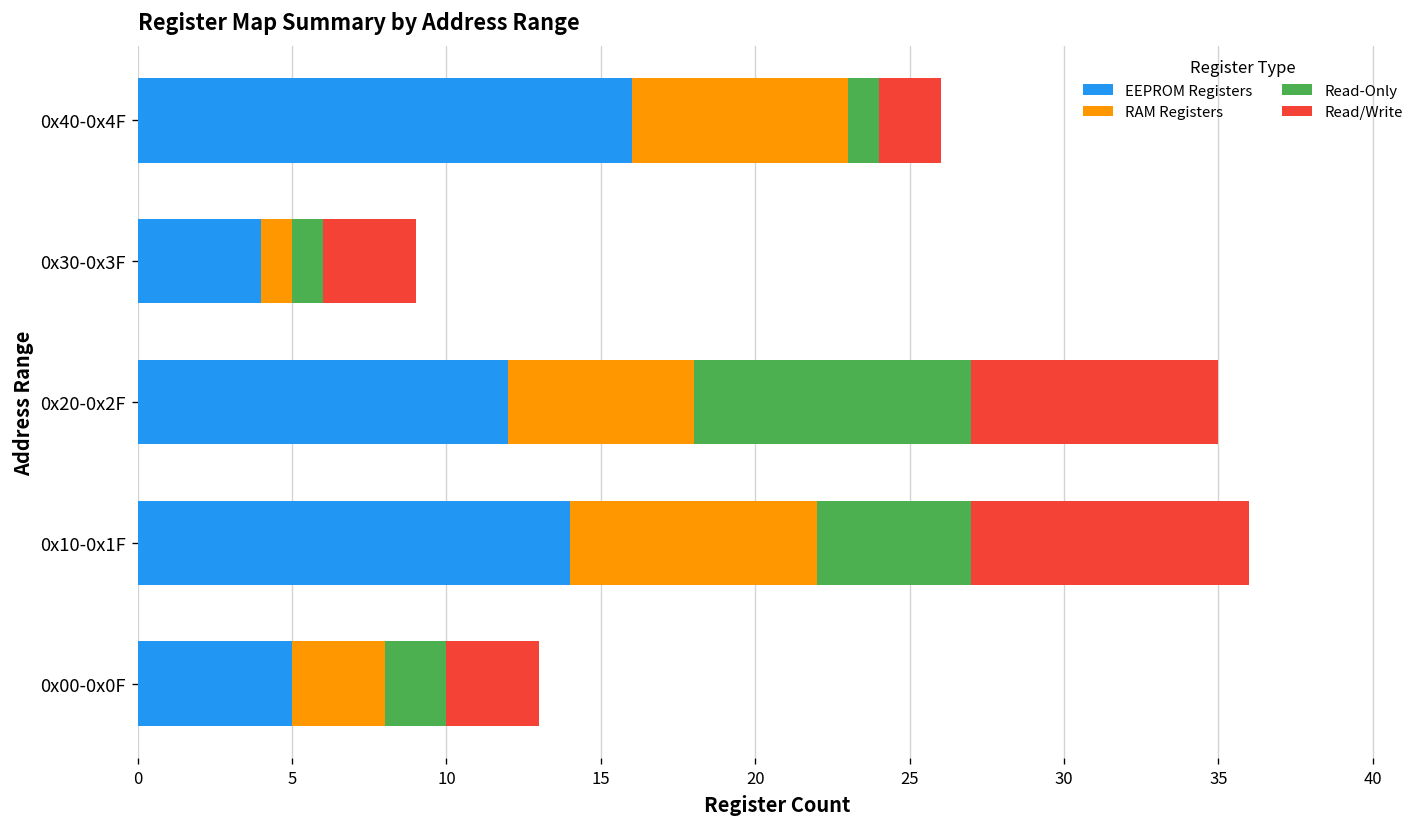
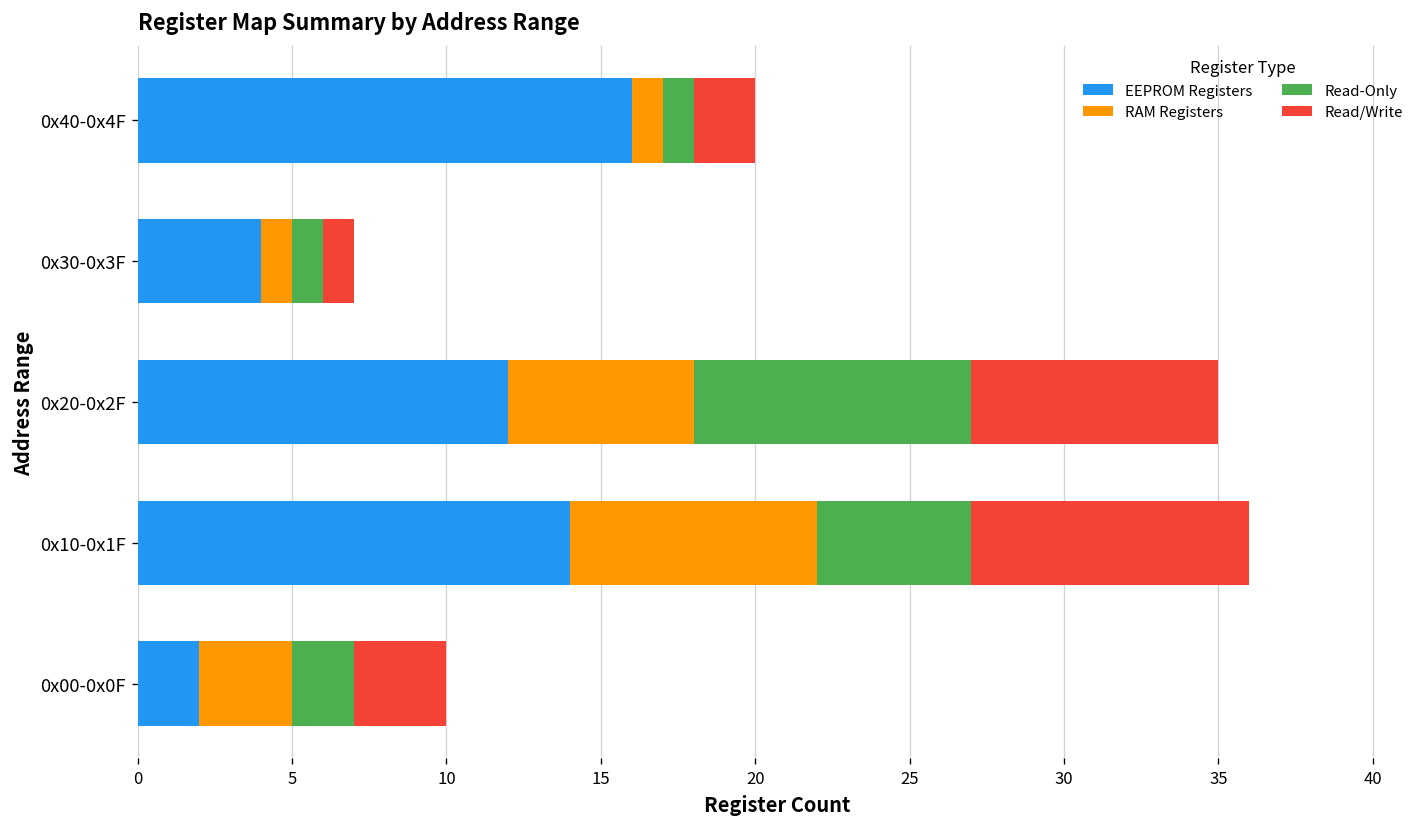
  {
    "EEPROM Registers": {
      "0x40-0x4F": 16,
      "0x30-0x3F": 4,
      "0x20-0x2F": 12,
      "0x10-0x1F": 14,
-     "0x00-0x0F": 5
+     "0x00-0x0F": 2
    },
    "RAM Registers": {
-     "0x40-0x4F": 7,
+     "0x40-0x4F": 1,
      "0x30-0x3F": 1,
      "0x20-0x2F": 6,
      "0x10-0x1F": 8,
      "0x00-0x0F": 3
    },
    "Read-Only": {
      "0x40-0x4F": 1,
      "0x30-0x3F": 1,
      "0x20-0x2F": 9,
      "0x10-0x1F": 5,
      "0x00-0x0F": 2
    },
    "Read/Write": {
      "0x40-0x4F": 2,
-     "0x30-0x3F": 3,
+     "0x30-0x3F": 1,
      "0x20-0x2F": 8,
      "0x10-0x1F": 9,
      "0x00-0x0F": 3
    }
  }
